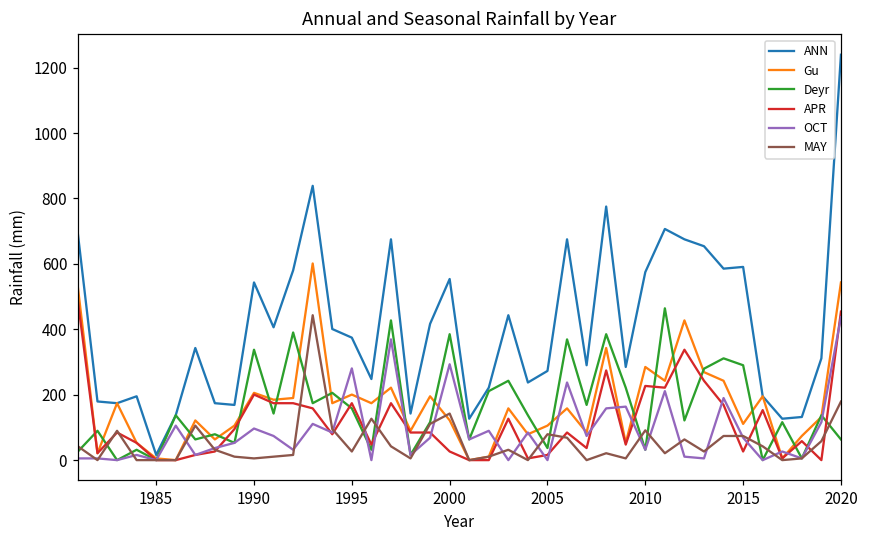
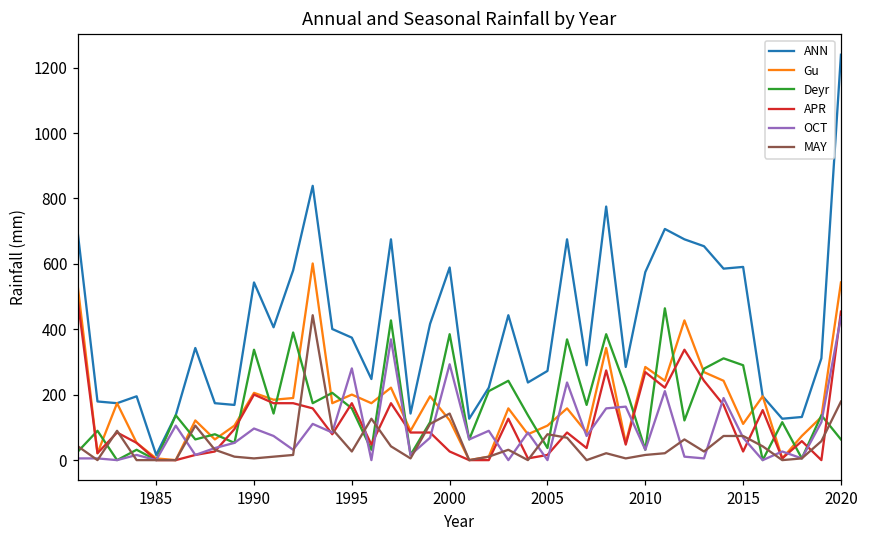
  {
    "ANN": {
      "1985": 20,
      "1990": 540,
      "1995": 370,
-     "2000": 550,
+     "2000": 590,
      "2005": 270,
      "2010": 570,
      "2015": 590,
      "2020": 1240
    },
    "Gu": {
      "1995": 200,
      "2000": 120,
      "2005": 110,
      "2010": 280,
      "2015": 110,
      "2020": 540
    },
    "Deyr": {
      "1990": 340,
      "1995": 160,
      "2000": 380,
      "2005": 40,
      "2015": 290,
      "2020": 60
    },
    "APR": {
      "1995": 170,
      "2000": 30,
      "2005": 20,
-     "2010": 230,
+     "2010": 270,
      "2015": 30,
      "2020": 450
    },
    "OCT": {
      "1990": 100,
      "1995": 280,
      "2000": 290,
      "2005": 0,
      "2020": 440
    },
    "MAY": {
      "1990": 10,
      "1995": 30,
      "2000": 140,
      "2005": 80,
-     "2010": 90,
+     "2010": 20,
      "2020": 180
    }
  }
